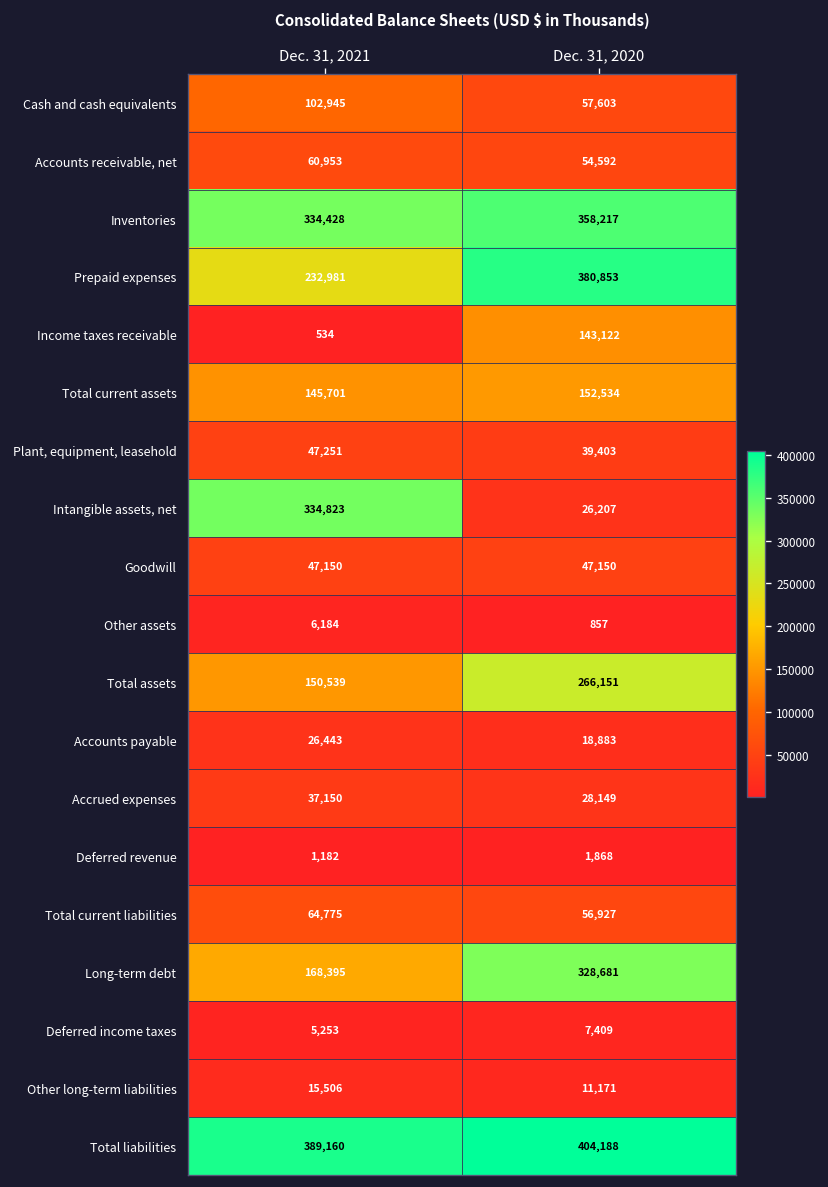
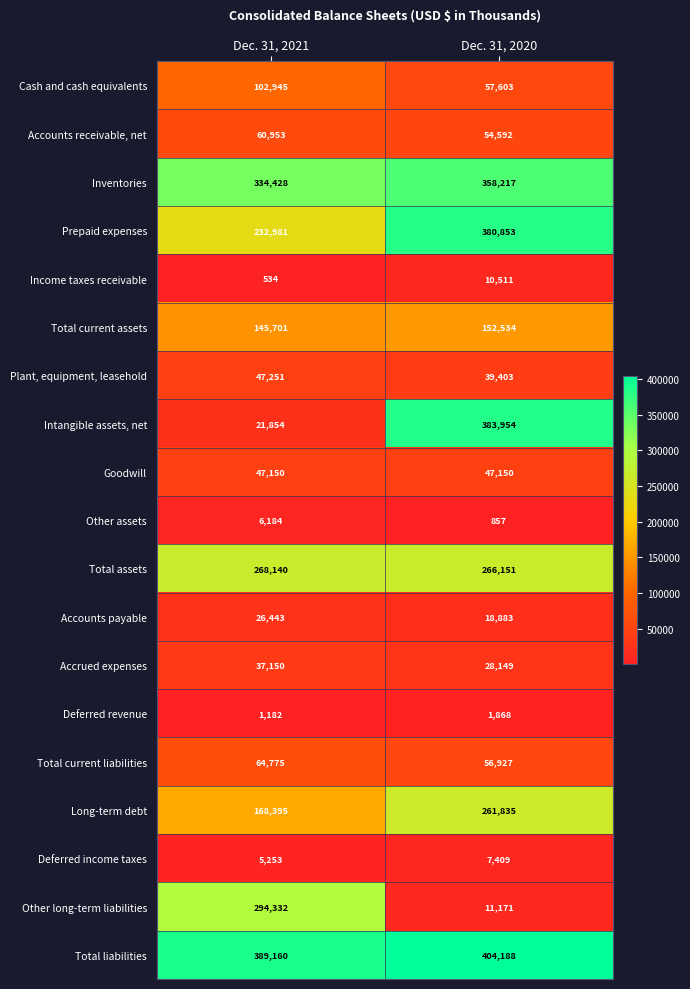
  {
    "Cash and cash equivalents": {
      "Dec. 31, 2021": "102,945",
      "Dec. 31, 2020": "57,603"
    },
    "Accounts receivable, net": {
      "Dec. 31, 2021": "60,953",
      "Dec. 31, 2020": "54,592"
    },
    "Inventories": {
      "Dec. 31, 2021": "334,428",
      "Dec. 31, 2020": "358,217"
    },
    "Prepaid expenses": {
      "Dec. 31, 2021": "232,981",
      "Dec. 31, 2020": "380,853"
    },
    "Income taxes receivable": {
      "Dec. 31, 2021": "534",
-     "Dec. 31, 2020": "143,122"
+     "Dec. 31, 2020": "10,511"
    },
    "Total current assets": {
      "Dec. 31, 2021": "145,701",
      "Dec. 31, 2020": "152,534"
    },
    "Plant, equipment, leasehold": {
      "Dec. 31, 2021": "47,251",
      "Dec. 31, 2020": "39,403"
    },
    "Intangible assets, net": {
-     "Dec. 31, 2021": "334,823",
-     "Dec. 31, 2020": "26,207"
+     "Dec. 31, 2021": "21,854",
+     "Dec. 31, 2020": "383,954"
    },
    "Goodwill": {
      "Dec. 31, 2021": "47,150",
      "Dec. 31, 2020": "47,150"
    },
    "Other assets": {
      "Dec. 31, 2021": "6,184",
      "Dec. 31, 2020": "857"
    },
    "Total assets": {
-     "Dec. 31, 2021": "150,539",
+     "Dec. 31, 2021": "268,140",
      "Dec. 31, 2020": "266,151"
    },
    "Accounts payable": {
      "Dec. 31, 2021": "26,443",
      "Dec. 31, 2020": "18,883"
    },
    "Accrued expenses": {
      "Dec. 31, 2021": "37,150",
      "Dec. 31, 2020": "28,149"
    },
    "Deferred revenue": {
      "Dec. 31, 2021": "1,182",
      "Dec. 31, 2020": "1,868"
    },
    "Total current liabilities": {
      "Dec. 31, 2021": "64,775",
      "Dec. 31, 2020": "56,927"
    },
    "Long-term debt": {
      "Dec. 31, 2021": "168,395",
-     "Dec. 31, 2020": "328,681"
+     "Dec. 31, 2020": "261,835"
    },
    "Deferred income taxes": {
      "Dec. 31, 2021": "5,253",
      "Dec. 31, 2020": "7,409"
    },
    "Other long-term liabilities": {
-     "Dec. 31, 2021": "15,506",
+     "Dec. 31, 2021": "294,332",
      "Dec. 31, 2020": "11,171"
    },
    "Total liabilities": {
      "Dec. 31, 2021": "389,160",
      "Dec. 31, 2020": "404,188"
    }
  }
